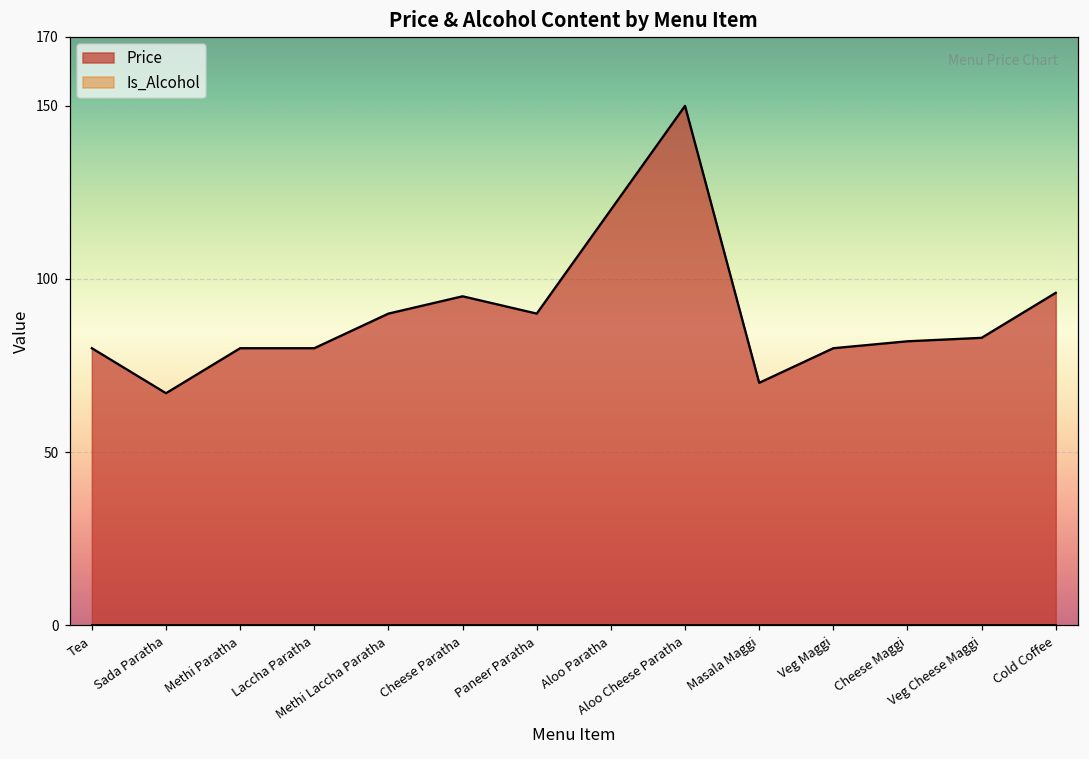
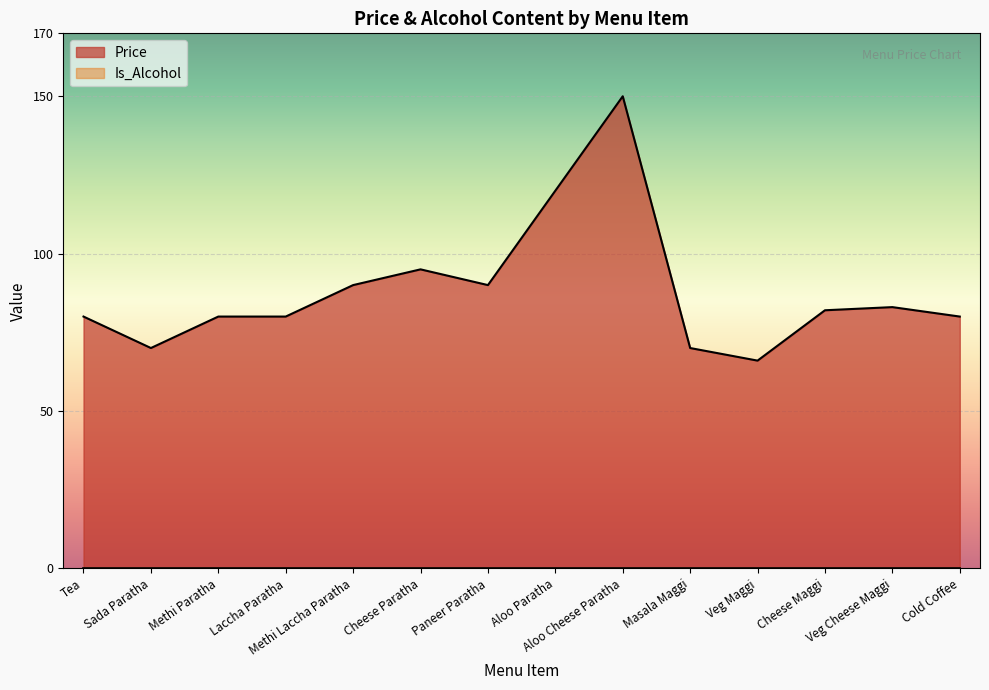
  {
    "Price": {
      "Tea": 80,
-     "Sada Paratha": 67,
+     "Sada Paratha": 70,
      "Methi Paratha": 80,
      "Laccha Paratha": 80,
      "Methi Laccha Paratha": 90,
      "Cheese Paratha": 95,
      "Paneer Paratha": 90,
      "Aloo Paratha": 120,
      "Aloo Cheese Paratha": 150,
      "Masala Maggi": 70,
-     "Veg Maggi": 80,
+     "Veg Maggi": 66,
      "Cheese Maggi": 82,
      "Veg Cheese Maggi": 83,
-     "Cold Coffee": 96
+     "Cold Coffee": 80
    },
    "Is_Alcohol": {
      "Tea": 0,
      "Sada Paratha": 0,
      "Methi Paratha": 0,
      "Laccha Paratha": 0,
      "Methi Laccha Paratha": 0,
      "Cheese Paratha": 0,
      "Paneer Paratha": 0,
      "Aloo Paratha": 0,
      "Aloo Cheese Paratha": 0,
      "Masala Maggi": 0,
      "Veg Maggi": 0,
      "Cheese Maggi": 0,
      "Veg Cheese Maggi": 0,
      "Cold Coffee": 0
    }
  }
